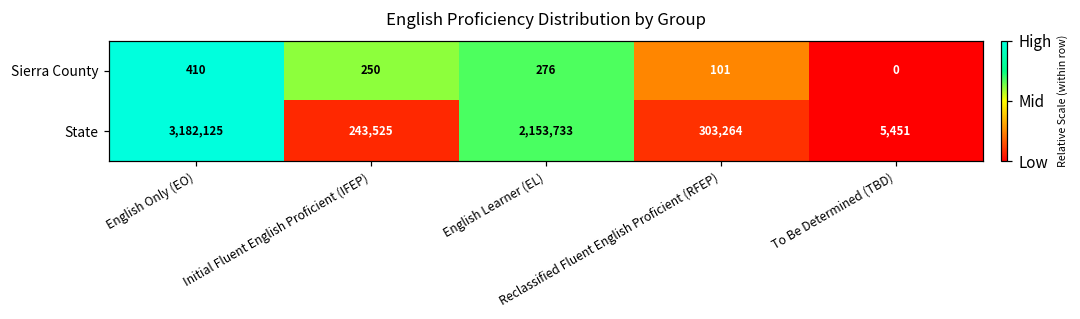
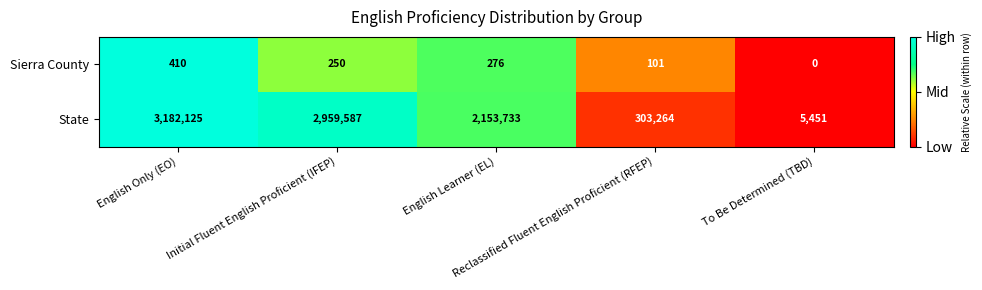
  {
    "Sierra County": {
      "English Only (EO)": "410",
      "Initial Fluent English Proficient (IFEP)": "250",
      "English Learner (EL)": "276",
      "Reclassified Fluent English Proficient (RFEP)": "101",
      "To Be Determined (TBD)": "0"
    },
    "State": {
      "English Only (EO)": "3,182,125",
-     "Initial Fluent English Proficient (IFEP)": "243,525",
+     "Initial Fluent English Proficient (IFEP)": "2,959,587",
      "English Learner (EL)": "2,153,733",
      "Reclassified Fluent English Proficient (RFEP)": "303,264",
      "To Be Determined (TBD)": "5,451"
    }
  }
